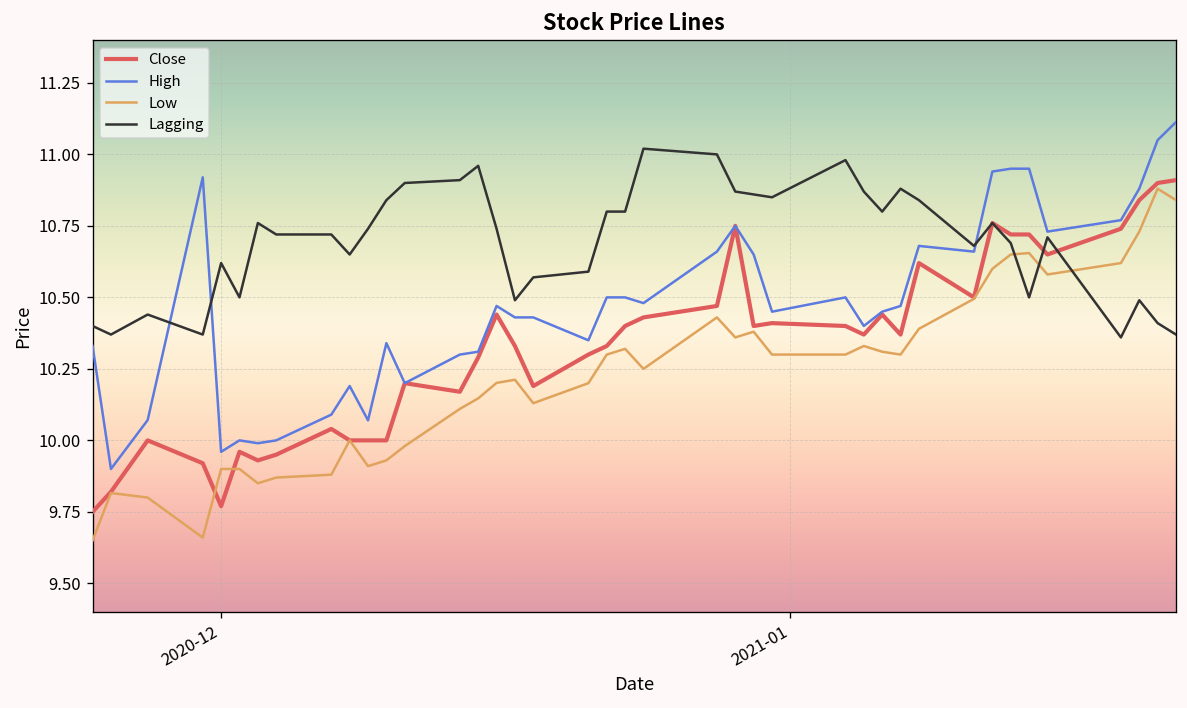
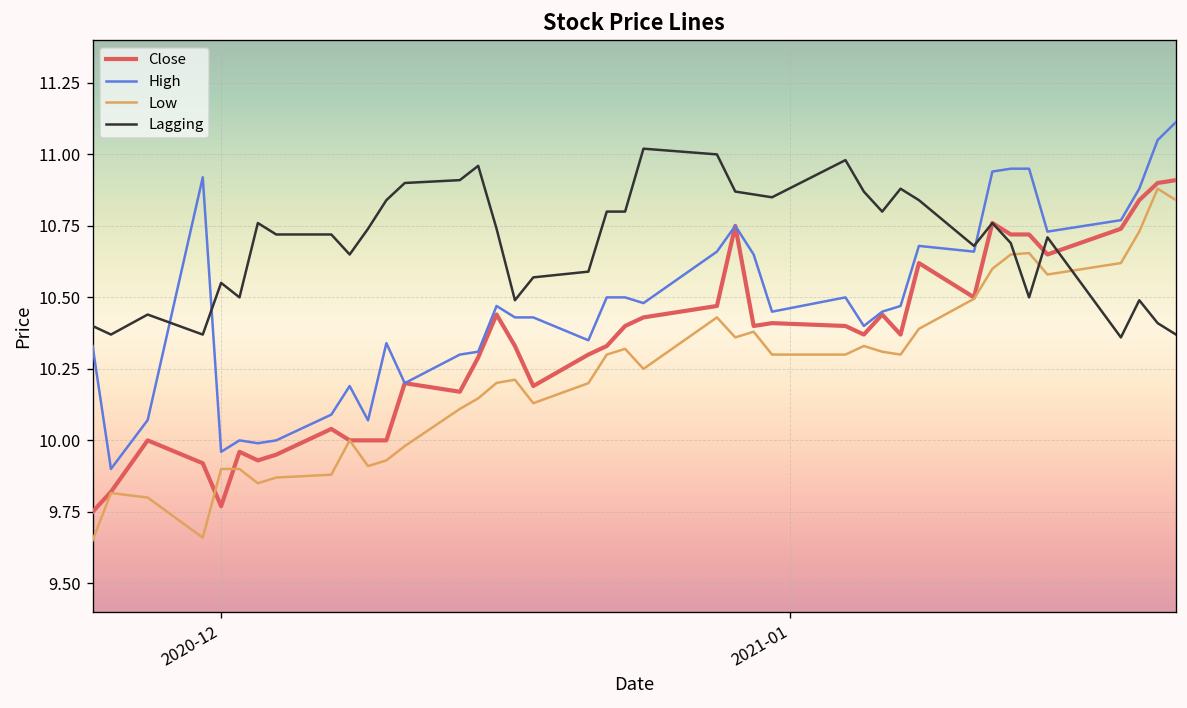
  {
    "Close": {
      "2020-12": 9.77
    },
    "High": {
      "2020-12": 9.96
    },
    "Low": {
      "2020-12": 9.90
    },
    "Lagging": {
-     "2020-12": 10.62
+     "2020-12": 10.55
    }
  }
